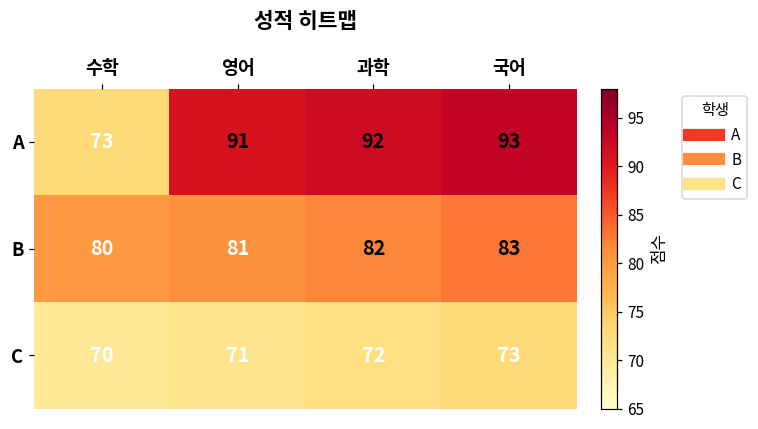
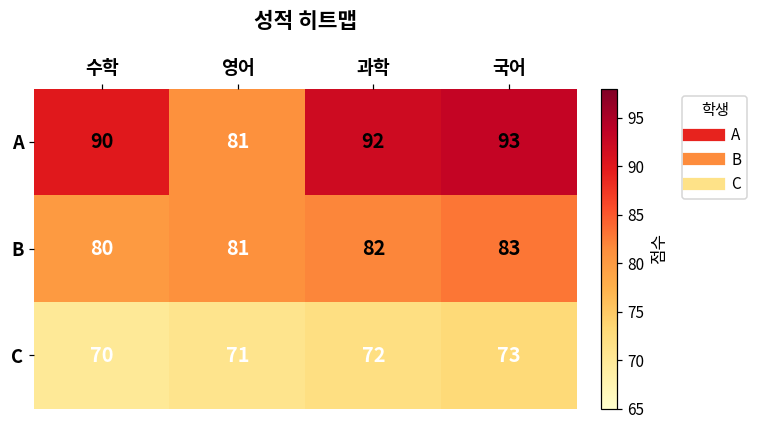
  {
    "A": {
-     "수학": 73,
-     "영어": 91,
+     "수학": 90,
+     "영어": 81,
      "과학": 92,
      "국어": 93
    },
    "B": {
      "수학": 80,
      "영어": 81,
      "과학": 82,
      "국어": 83
    },
    "C": {
      "수학": 70,
      "영어": 71,
      "과학": 72,
      "국어": 73
    }
  }
